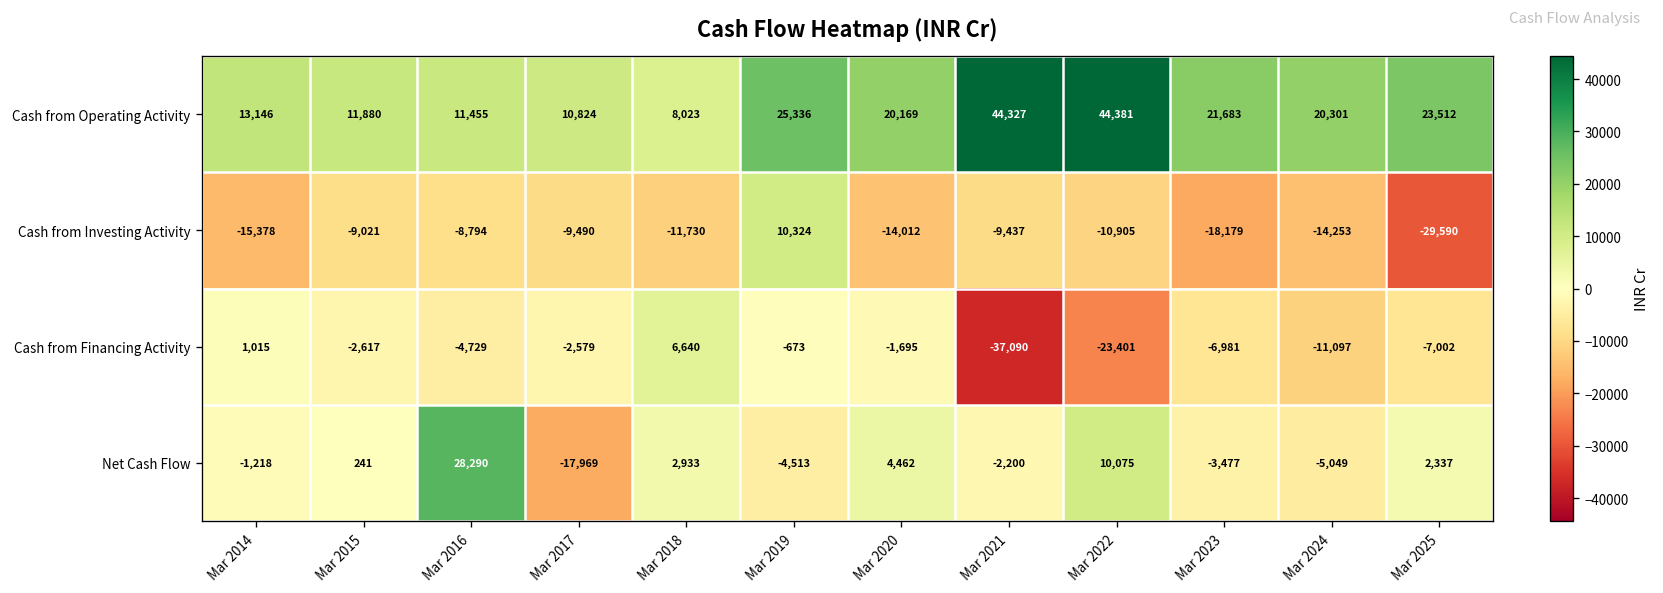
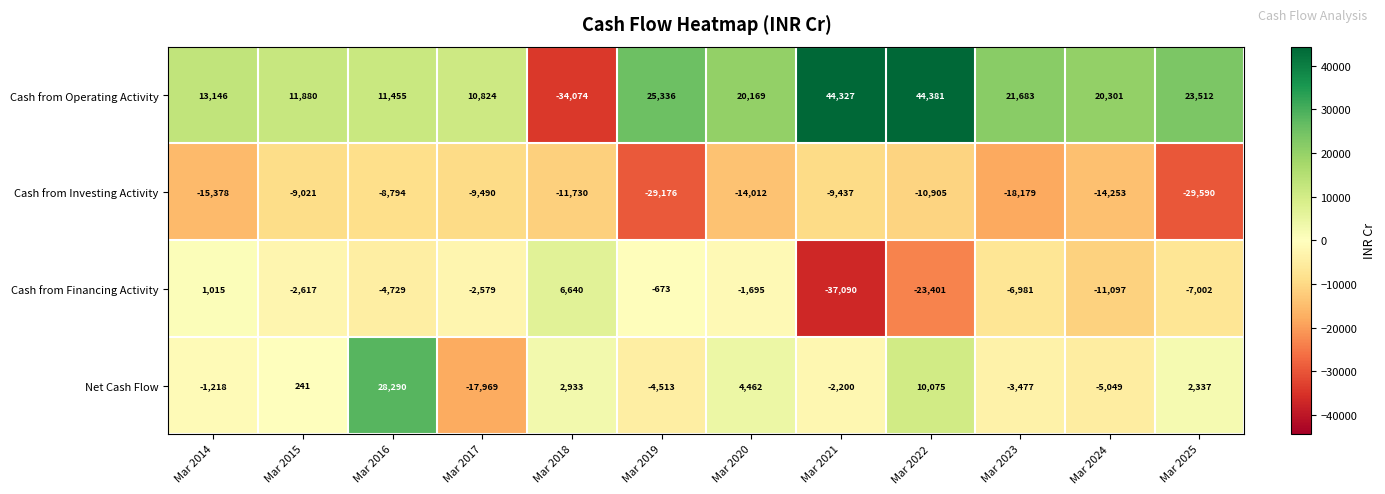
  {
    "Cash from Operating Activity": {
      "Mar 2014": "13,146",
      "Mar 2015": "11,880",
      "Mar 2016": "11,455",
      "Mar 2017": "10,824",
-     "Mar 2018": "8,023",
+     "Mar 2018": "-34,074",
      "Mar 2019": "25,336",
      "Mar 2020": "20,169",
      "Mar 2021": "44,327",
      "Mar 2022": "44,381",
      "Mar 2023": "21,683",
      "Mar 2024": "20,301",
      "Mar 2025": "23,512"
    },
    "Cash from Investing Activity": {
      "Mar 2014": "-15,378",
      "Mar 2015": "-9,021",
      "Mar 2016": "-8,794",
      "Mar 2017": "-9,490",
      "Mar 2018": "-11,730",
-     "Mar 2019": "10,324",
+     "Mar 2019": "-29,176",
      "Mar 2020": "-14,012",
      "Mar 2021": "-9,437",
      "Mar 2022": "-10,905",
      "Mar 2023": "-18,179",
      "Mar 2024": "-14,253",
      "Mar 2025": "-29,590"
    },
    "Cash from Financing Activity": {
      "Mar 2014": "1,015",
      "Mar 2015": "-2,617",
      "Mar 2016": "-4,729",
      "Mar 2017": "-2,579",
      "Mar 2018": "6,640",
      "Mar 2019": "-673",
      "Mar 2020": "-1,695",
      "Mar 2021": "-37,090",
      "Mar 2022": "-23,401",
      "Mar 2023": "-6,981",
      "Mar 2024": "-11,097",
      "Mar 2025": "-7,002"
    },
    "Net Cash Flow": {
      "Mar 2014": "-1,218",
      "Mar 2015": "241",
      "Mar 2016": "28,290",
      "Mar 2017": "-17,969",
      "Mar 2018": "2,933",
      "Mar 2019": "-4,513",
      "Mar 2020": "4,462",
      "Mar 2021": "-2,200",
      "Mar 2022": "10,075",
      "Mar 2023": "-3,477",
      "Mar 2024": "-5,049",
      "Mar 2025": "2,337"
    }
  }
